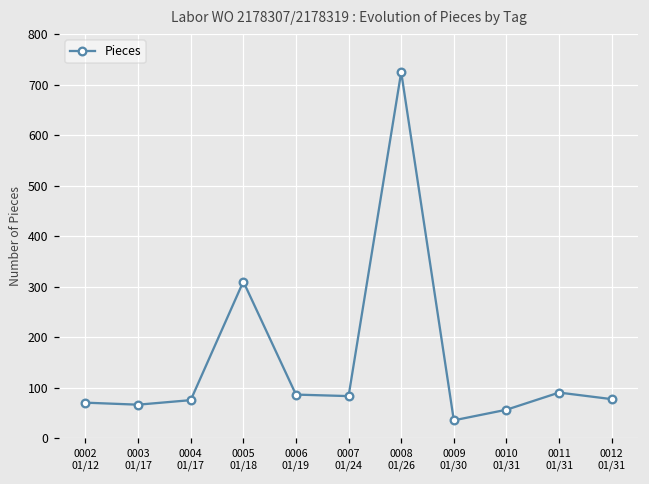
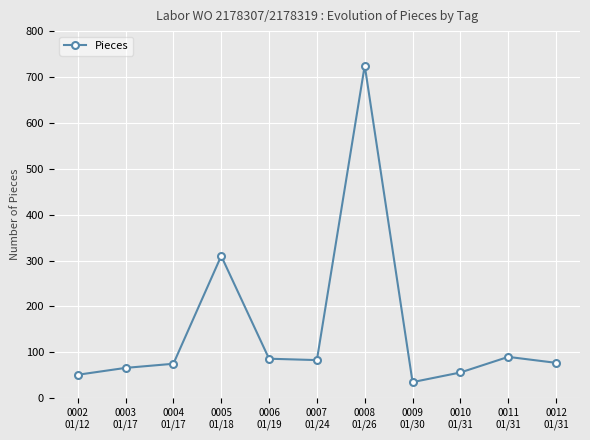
  {
-   "0002 01/12": 70,
+   "0002 01/12": 50,
    "0003 01/17": 70,
    "0004 01/17": 80,
    "0005 01/18": 310,
    "0006 01/19": 90,
    "0007 01/24": 80,
    "0008 01/26": 730,
    "0009 01/30": 40,
    "0010 01/31": 60,
    "0011 01/31": 90,
    "0012 01/31": 80
  }
